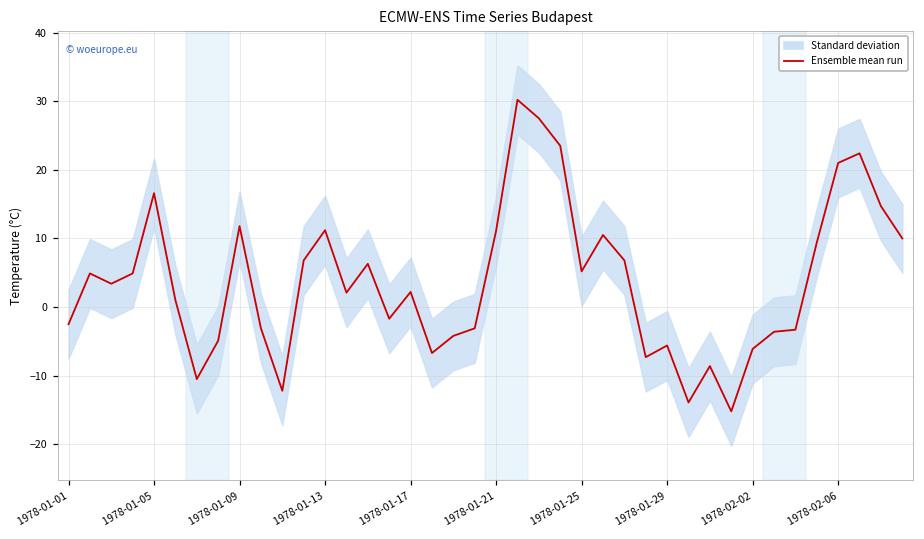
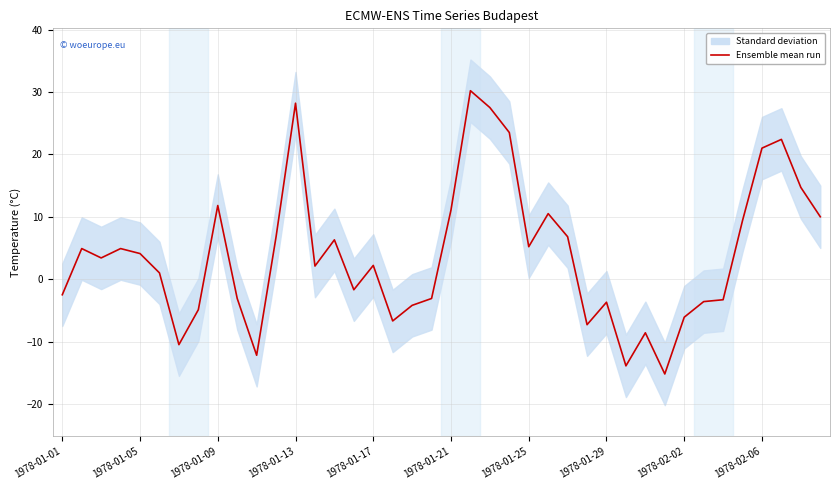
  {
    "Ensemble mean run": {
      "1978-01-01": -3,
-     "1978-01-05": 17,
+     "1978-01-05": 4,
      "1978-01-09": 12,
-     "1978-01-13": 11,
+     "1978-01-13": 28,
      "1978-01-17": 2,
      "1978-01-21": 11,
      "1978-01-25": 5,
-     "1978-01-29": -6,
+     "1978-01-29": -4,
      "1978-02-02": -6,
      "1978-02-06": 21
    }
  }
